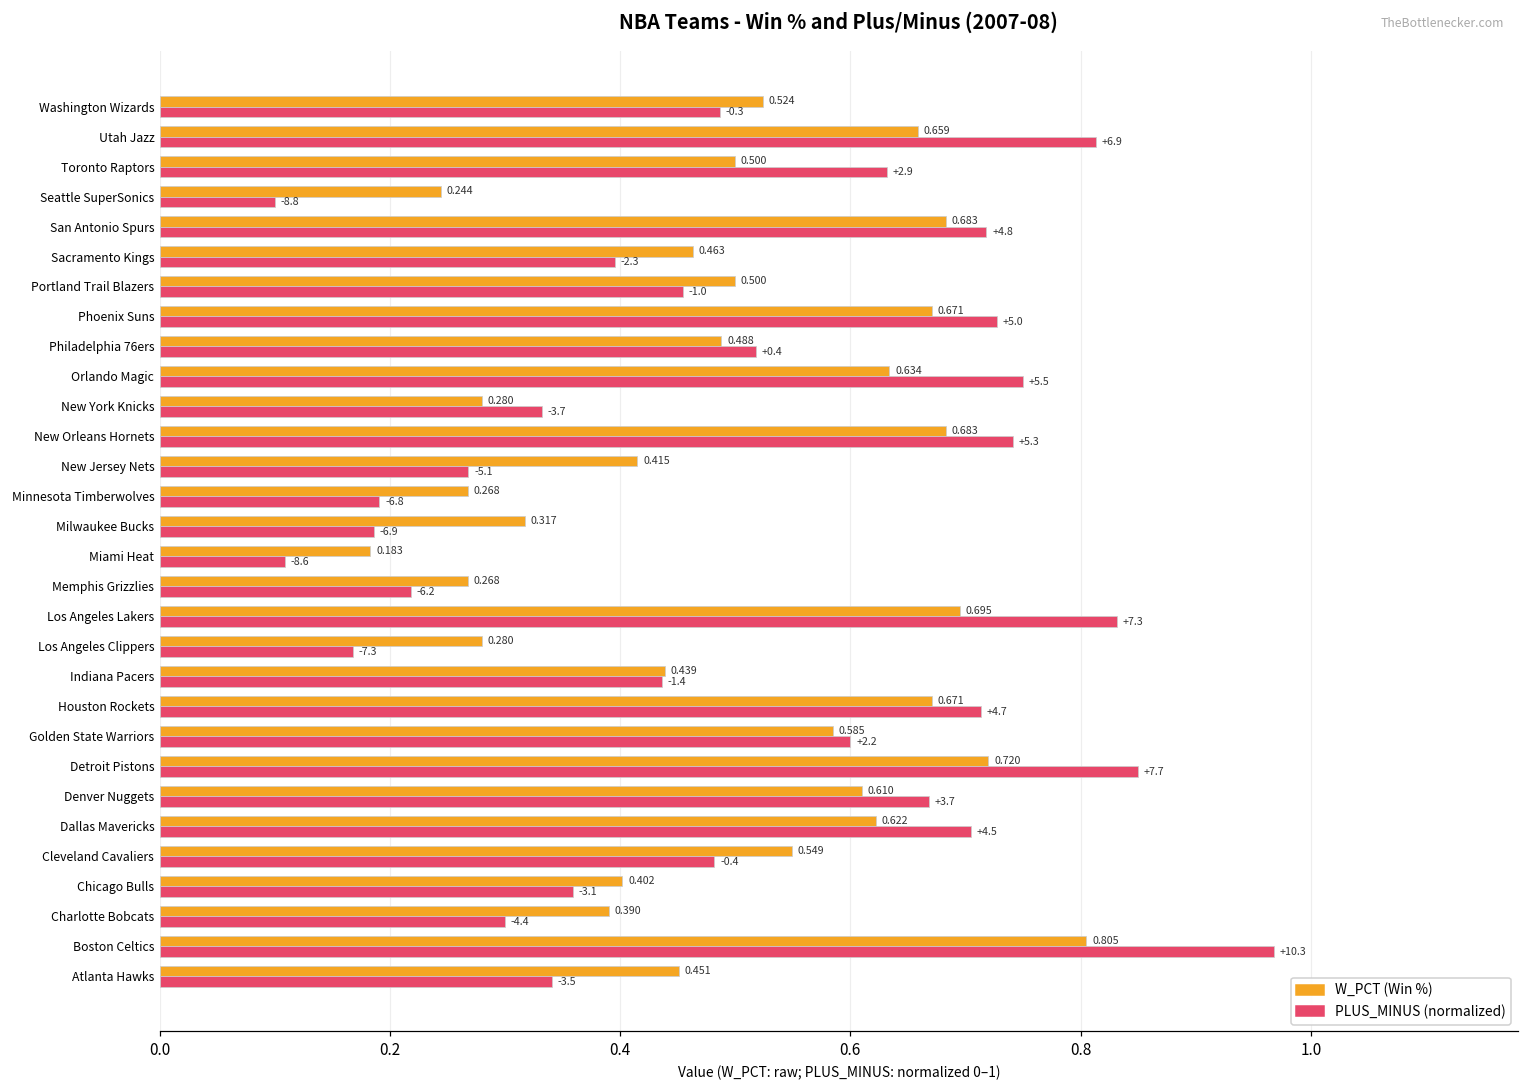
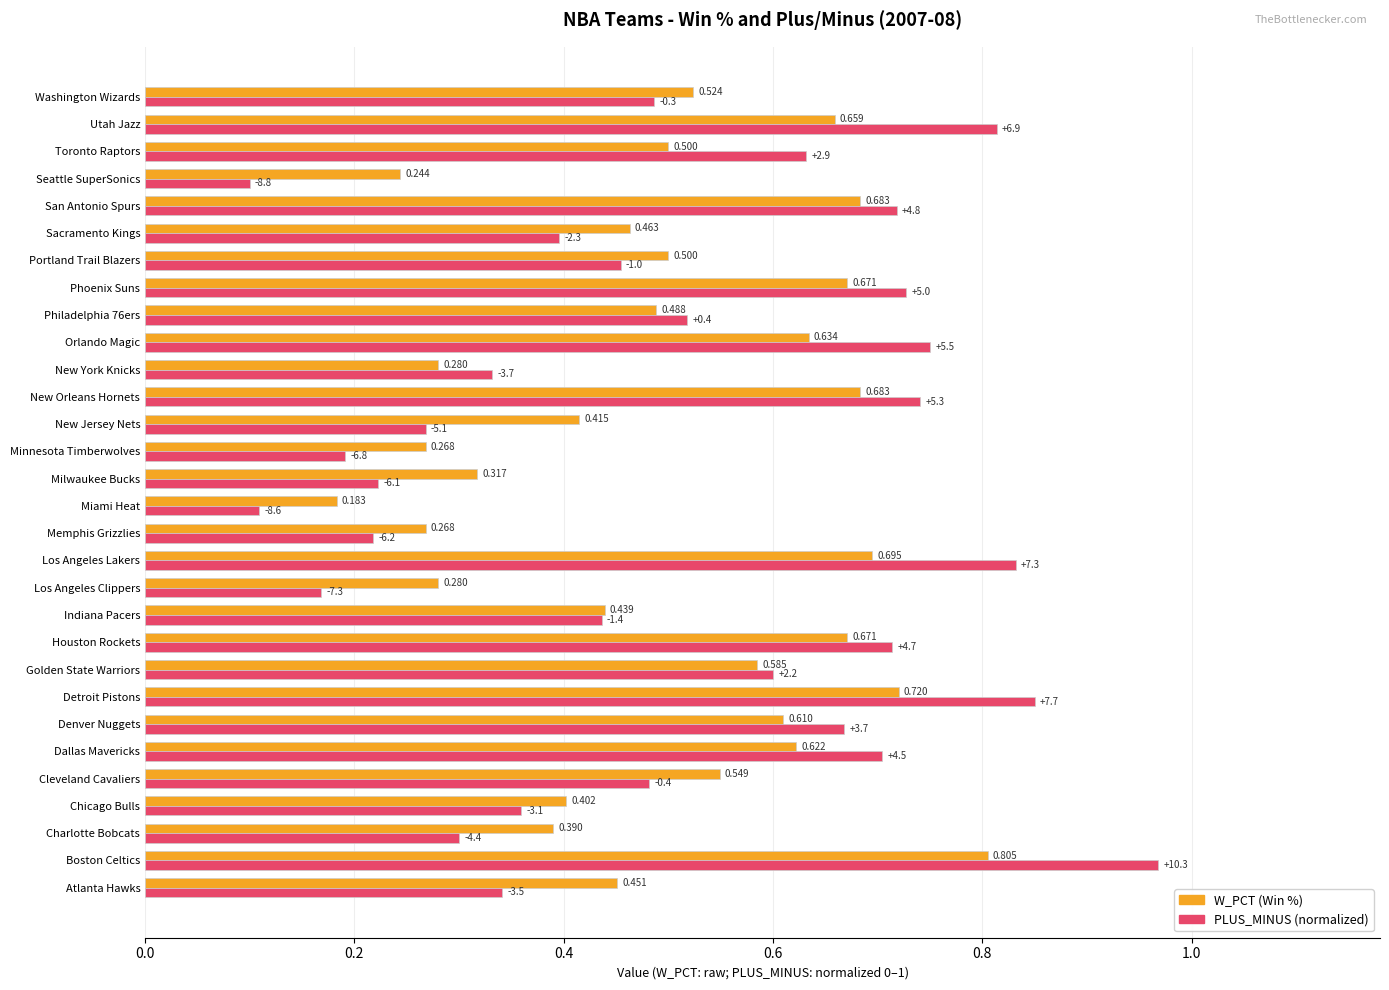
  {
    "PLUS_MINUS (normalized)": {
-     "Milwaukee Bucks": -6.9
+     "Milwaukee Bucks": -6.1
    }
  }
